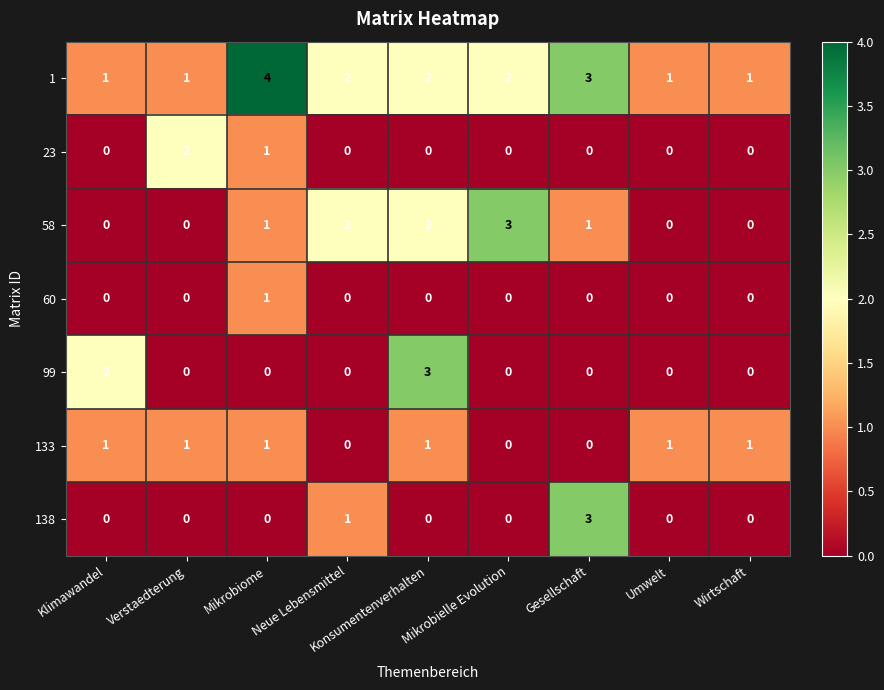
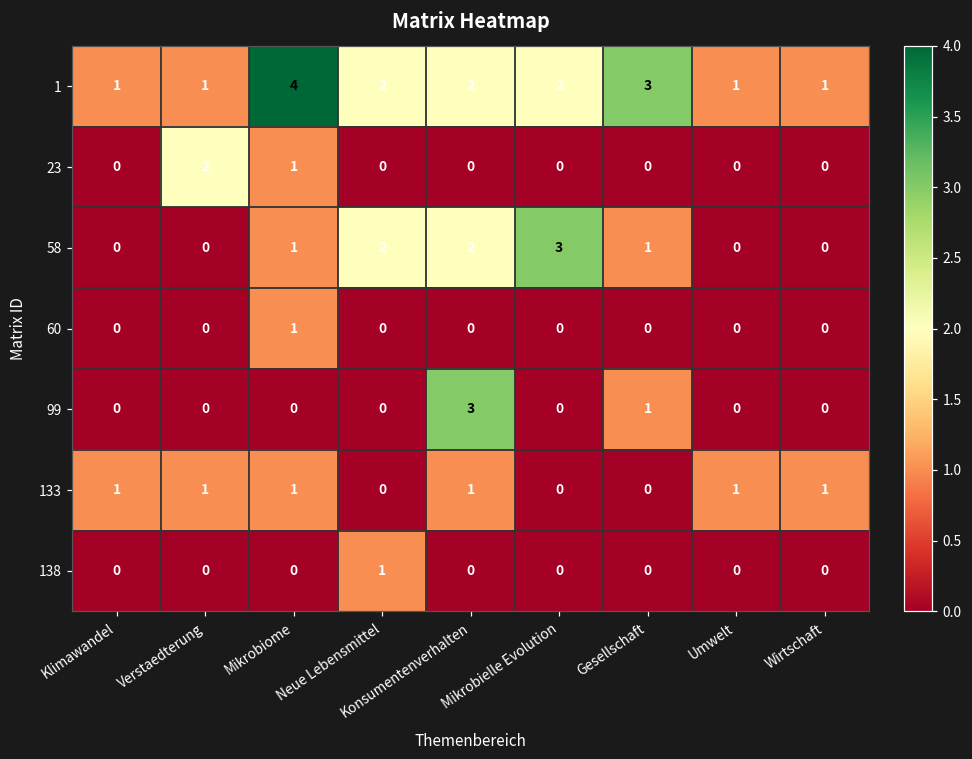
  {
    "1": {
      "Klimawandel": 1,
      "Verstaedterung": 1,
      "Mikrobiome": 4,
      "Neue Lebensmittel": 2,
      "Konsumentenverhalten": 2,
      "Mikrobielle Evolution": 2,
      "Gesellschaft": 3,
      "Umwelt": 1,
      "Wirtschaft": 1
    },
    "23": {
      "Klimawandel": 0,
      "Verstaedterung": 2,
      "Mikrobiome": 1,
      "Neue Lebensmittel": 0,
      "Konsumentenverhalten": 0,
      "Mikrobielle Evolution": 0,
      "Gesellschaft": 0,
      "Umwelt": 0,
      "Wirtschaft": 0
    },
    "58": {
      "Klimawandel": 0,
      "Verstaedterung": 0,
      "Mikrobiome": 1,
      "Neue Lebensmittel": 2,
      "Konsumentenverhalten": 2,
      "Mikrobielle Evolution": 3,
      "Gesellschaft": 1,
      "Umwelt": 0,
      "Wirtschaft": 0
    },
    "60": {
      "Klimawandel": 0,
      "Verstaedterung": 0,
      "Mikrobiome": 1,
      "Neue Lebensmittel": 0,
      "Konsumentenverhalten": 0,
      "Mikrobielle Evolution": 0,
      "Gesellschaft": 0,
      "Umwelt": 0,
      "Wirtschaft": 0
    },
    "99": {
-     "Klimawandel": 2,
+     "Klimawandel": 0,
      "Verstaedterung": 0,
      "Mikrobiome": 0,
      "Neue Lebensmittel": 0,
      "Konsumentenverhalten": 3,
      "Mikrobielle Evolution": 0,
-     "Gesellschaft": 0,
+     "Gesellschaft": 1,
      "Umwelt": 0,
      "Wirtschaft": 0
    },
    "133": {
      "Klimawandel": 1,
      "Verstaedterung": 1,
      "Mikrobiome": 1,
      "Neue Lebensmittel": 0,
      "Konsumentenverhalten": 1,
      "Mikrobielle Evolution": 0,
      "Gesellschaft": 0,
      "Umwelt": 1,
      "Wirtschaft": 1
    },
    "138": {
      "Klimawandel": 0,
      "Verstaedterung": 0,
      "Mikrobiome": 0,
      "Neue Lebensmittel": 1,
      "Konsumentenverhalten": 0,
      "Mikrobielle Evolution": 0,
-     "Gesellschaft": 3,
+     "Gesellschaft": 0,
      "Umwelt": 0,
      "Wirtschaft": 0
    }
  }
